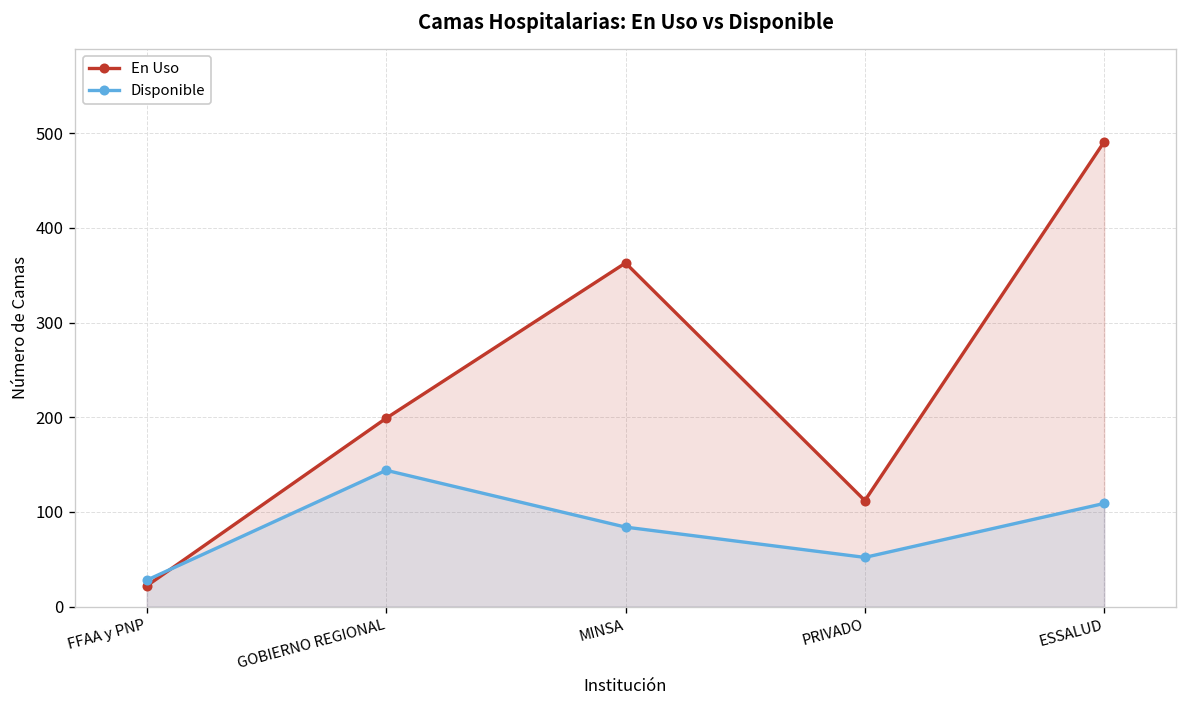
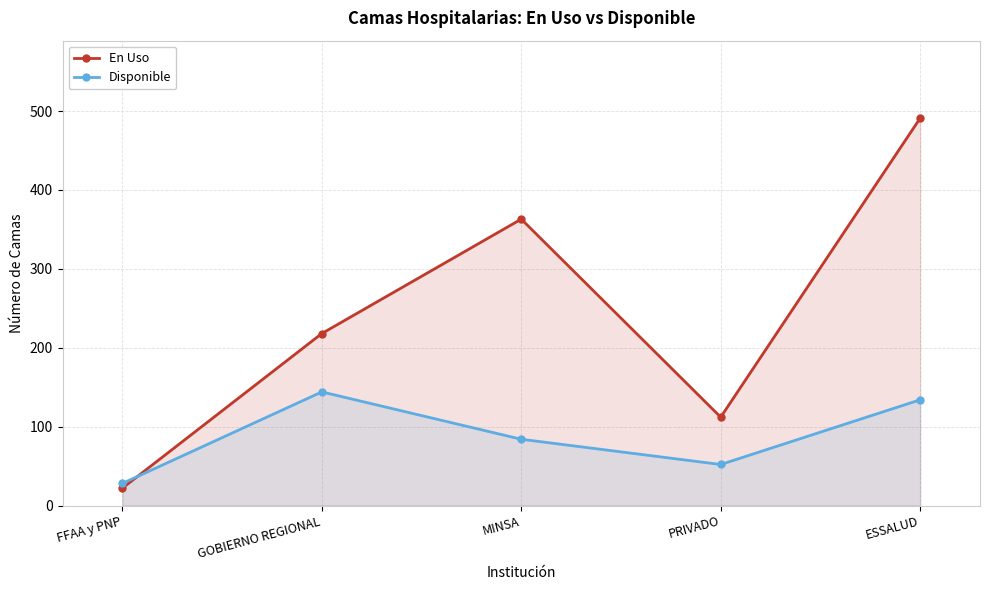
  {
    "En Uso": {
      "FFAA y PNP": 20,
-     "GOBIERNO REGIONAL": 200,
+     "GOBIERNO REGIONAL": 220,
      "MINSA": 360,
      "PRIVADO": 110,
      "ESSALUD": 490
    },
    "Disponible": {
      "FFAA y PNP": 30,
      "GOBIERNO REGIONAL": 140,
      "MINSA": 80,
      "PRIVADO": 50,
-     "ESSALUD": 110
+     "ESSALUD": 130
    }
  }
